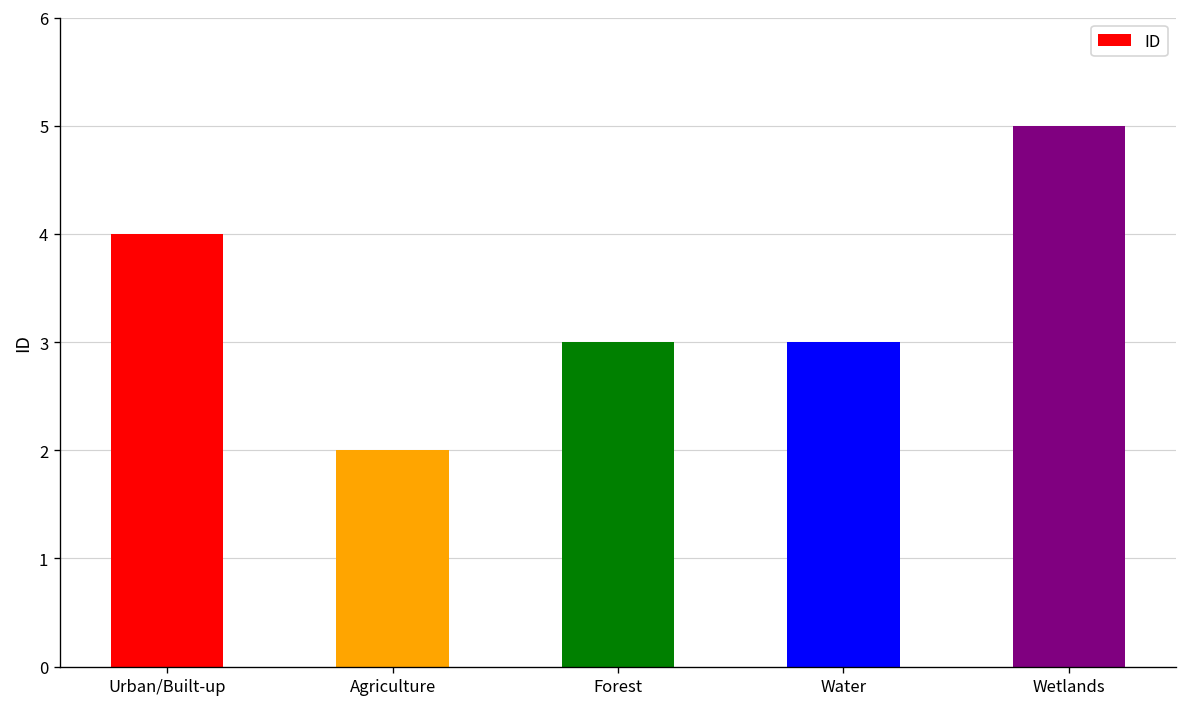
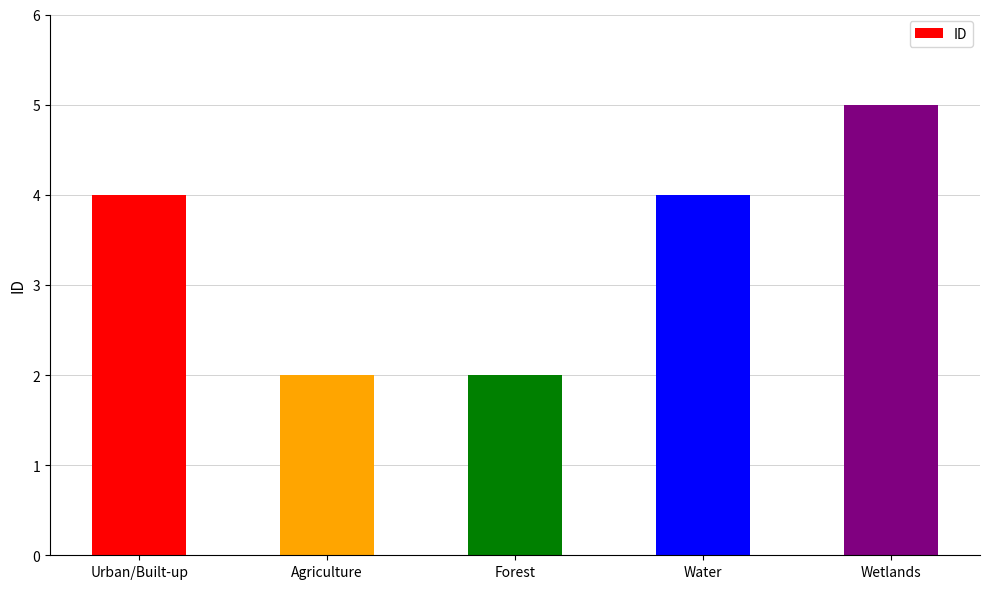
  {
    "Urban/Built-up": 4,
    "Agriculture": 2,
-   "Forest": 3,
-   "Water": 3,
+   "Forest": 2,
+   "Water": 4,
    "Wetlands": 5
  }
